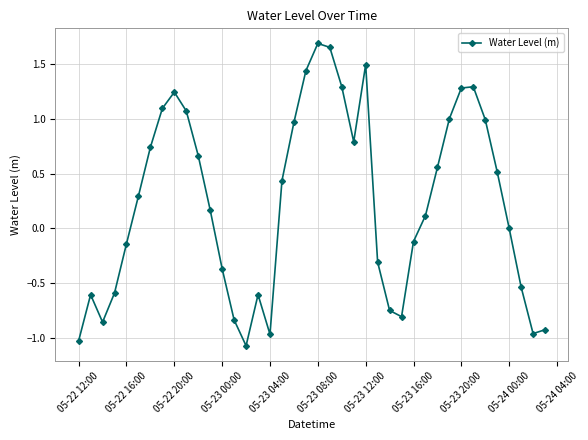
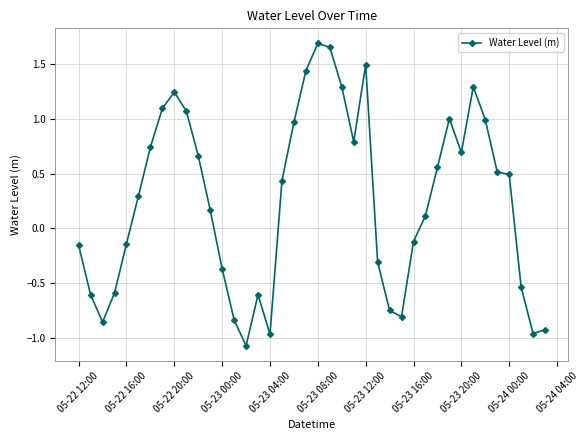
  {
-   "05-22 12:00": -1.02,
+   "05-22 12:00": -0.15,
    "05-22 16:00": -0.14,
    "05-22 20:00": 1.24,
    "05-23 00:00": -0.37,
    "05-23 04:00": -0.97,
    "05-23 08:00": 1.69,
    "05-23 12:00": 1.49,
    "05-23 16:00": -0.12,
-   "05-23 20:00": 1.28,
-   "05-24 00:00": 0.00
+   "05-23 20:00": 0.69,
+   "05-24 00:00": 0.49
  }
